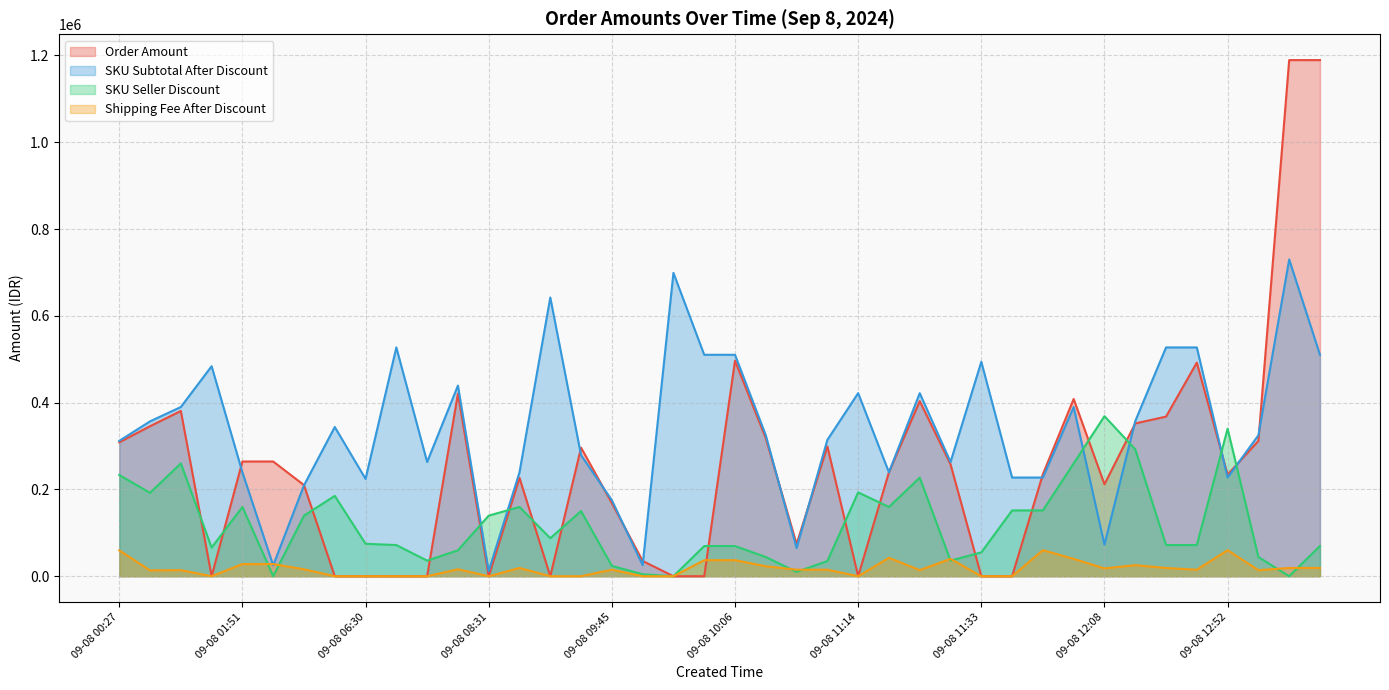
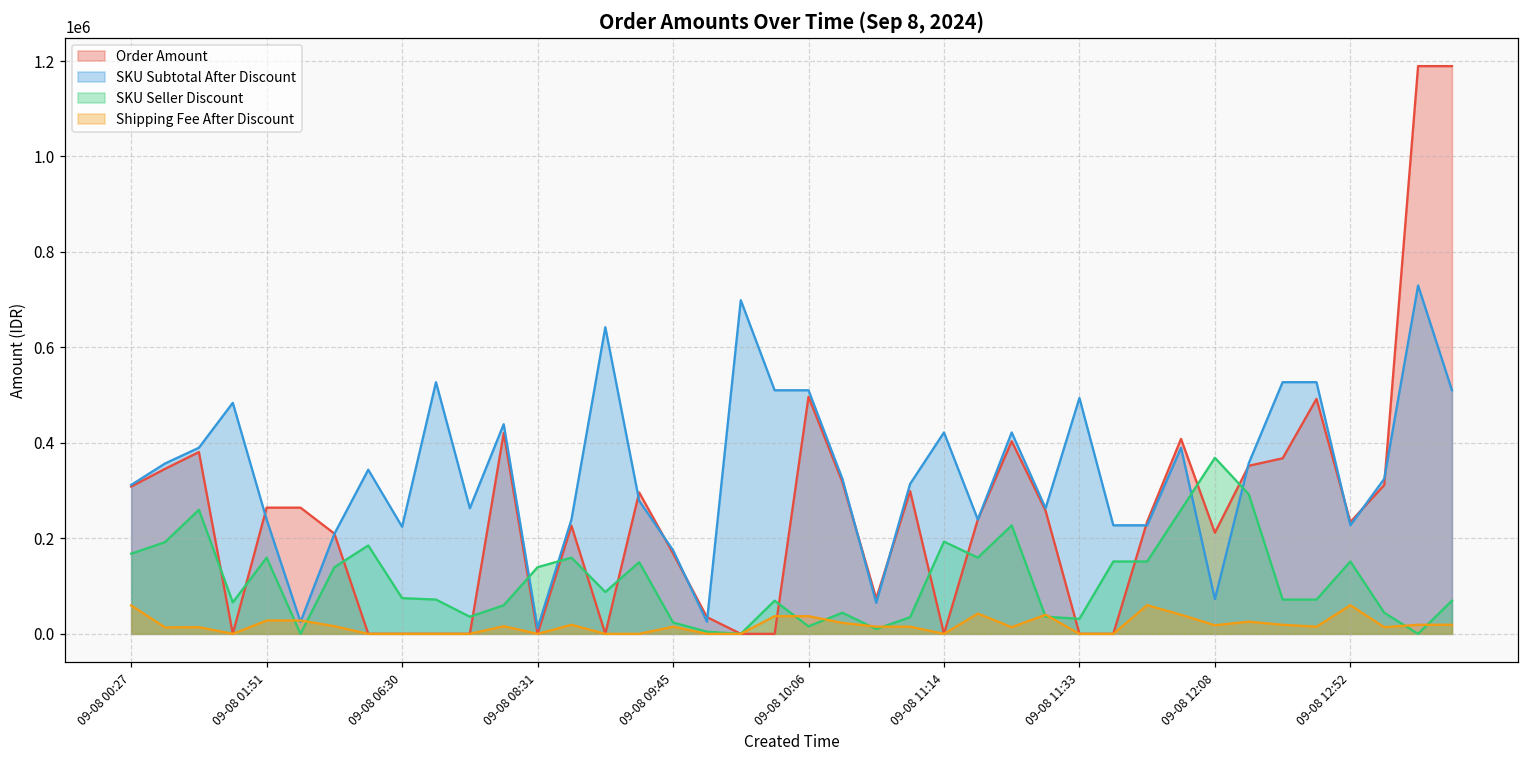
  {
    "SKU Subtotal After Discount": {
      "09-08 06:30": 220000,
      "09-08 08:31": 10000,
      "09-08 09:45": 180000,
      "09-08 10:06": 510000,
      "09-08 11:14": 420000,
      "09-08 11:33": 490000,
      "09-08 12:08": 70000,
      "09-08 12:52": 230000
    },
    "SKU Seller Discount": {
-     "09-08 00:27": 230000,
+     "09-08 00:27": 170000,
      "09-08 06:30": 70000,
      "09-08 08:31": 140000,
      "09-08 09:45": 20000,
-     "09-08 10:06": 70000,
+     "09-08 10:06": 20000,
      "09-08 11:14": 190000,
-     "09-08 11:33": 50000,
+     "09-08 11:33": 30000,
      "09-08 12:08": 370000,
-     "09-08 12:52": 340000
+     "09-08 12:52": 150000
    }
  }
